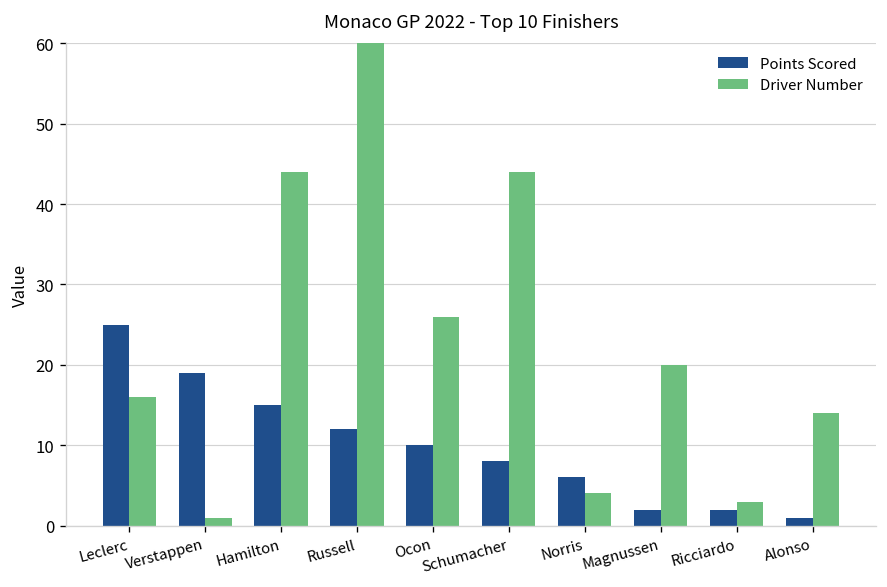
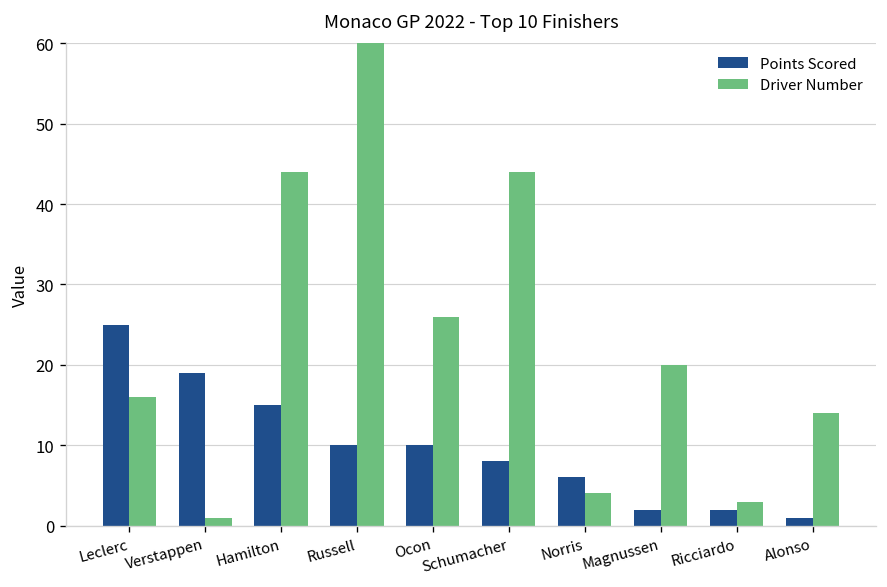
  {
    "Points Scored": {
      "Leclerc": 25,
      "Verstappen": 19,
      "Hamilton": 15,
-     "Russell": 12,
+     "Russell": 10,
      "Ocon": 10,
      "Schumacher": 8,
      "Norris": 6,
      "Magnussen": 2,
      "Ricciardo": 2,
      "Alonso": 1
    },
    "Driver Number": {
      "Leclerc": 16,
      "Verstappen": 1,
      "Hamilton": 44,
      "Ocon": 26,
      "Schumacher": 44,
      "Norris": 4,
      "Magnussen": 20,
      "Ricciardo": 3,
      "Alonso": 14
    }
  }
